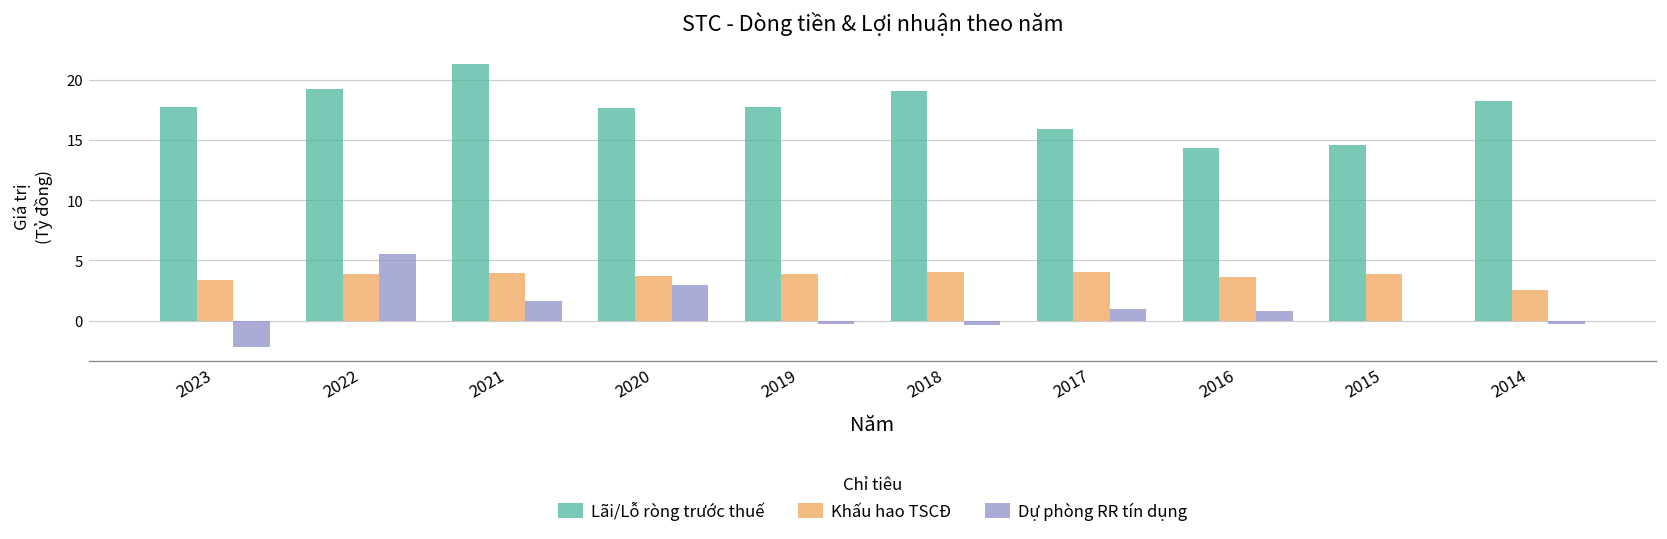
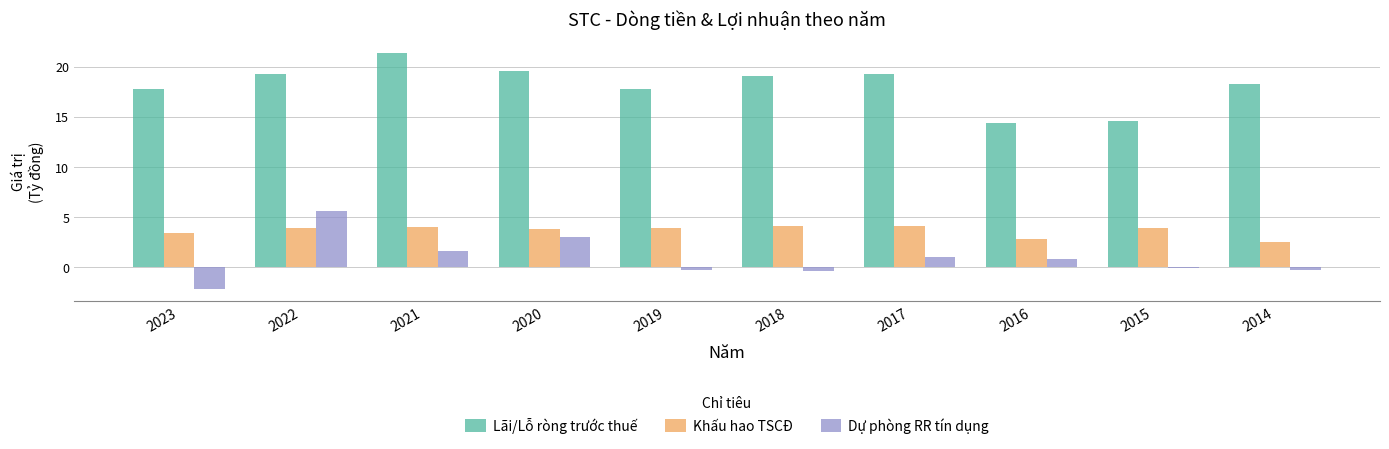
  {
    "Lãi/Lỗ ròng trước thuế": {
      "2023": 17.7,
      "2022": 19.2,
      "2021": 21.3,
-     "2020": 17.7,
+     "2020": 19.5,
      "2019": 17.8,
      "2018": 19.1,
-     "2017": 16.0,
+     "2017": 19.3,
      "2016": 14.3,
      "2015": 14.6,
      "2014": 18.2
    },
    "Khấu hao TSCĐ": {
      "2023": 3.4,
      "2022": 3.9,
      "2021": 4.0,
      "2020": 3.7,
      "2019": 3.9,
      "2018": 4.0,
      "2017": 4.1,
-     "2016": 3.7,
+     "2016": 2.8,
      "2015": 3.9,
      "2014": 2.5
    },
    "Dự phòng RR tín dụng": {
      "2023": -2.2,
      "2022": 5.6,
      "2021": 1.6,
      "2020": 3.0,
      "2019": -0.3,
      "2018": -0.4,
      "2017": 1.0,
      "2016": 0.8,
      "2014": -0.3
    }
  }
